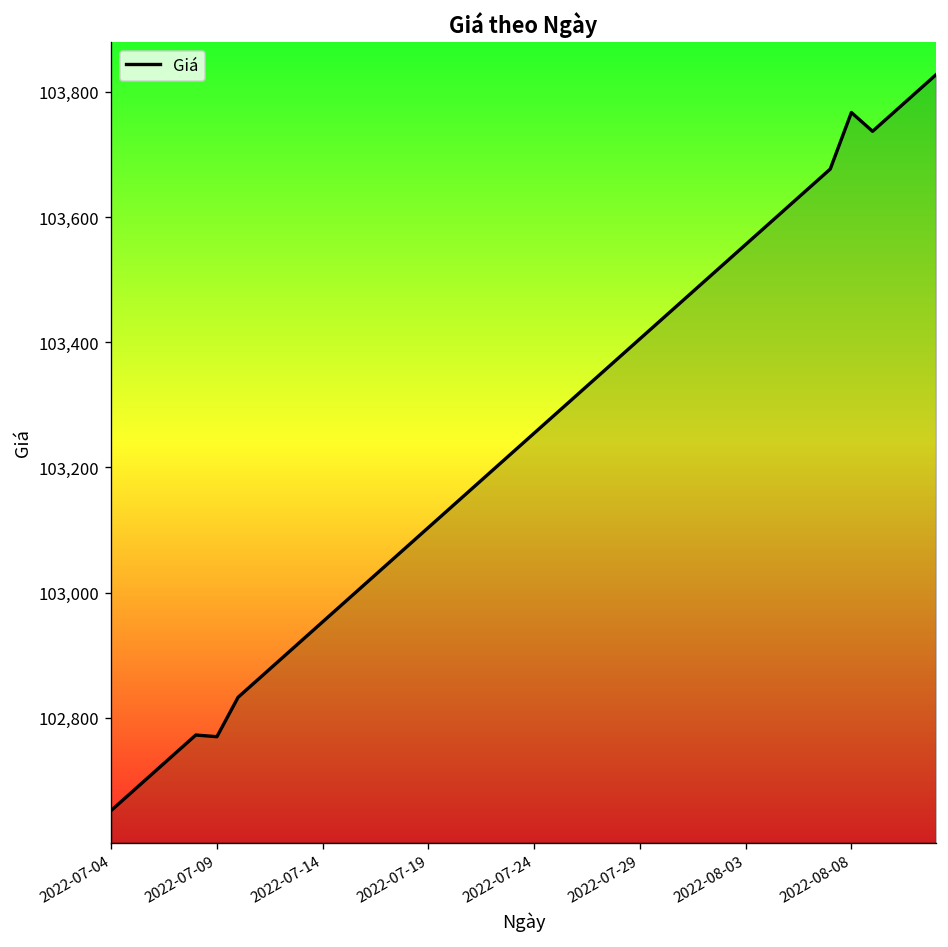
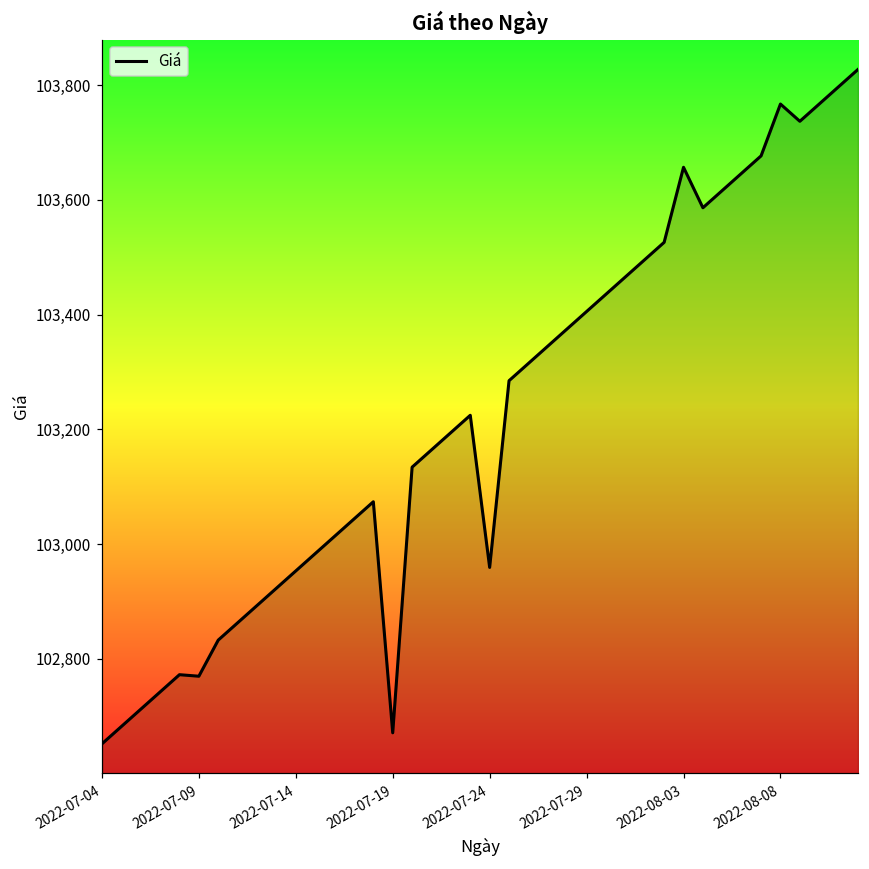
  {
    "2022-07-04": "102,650",
    "2022-07-09": "102,770",
    "2022-07-14": "102,950",
-   "2022-07-19": "103,100",
-   "2022-07-24": "103,250",
+   "2022-07-19": "102,670",
+   "2022-07-24": "102,960",
    "2022-07-29": "103,410",
-   "2022-08-03": "103,560",
+   "2022-08-03": "103,660",
    "2022-08-08": "103,770"
  }
